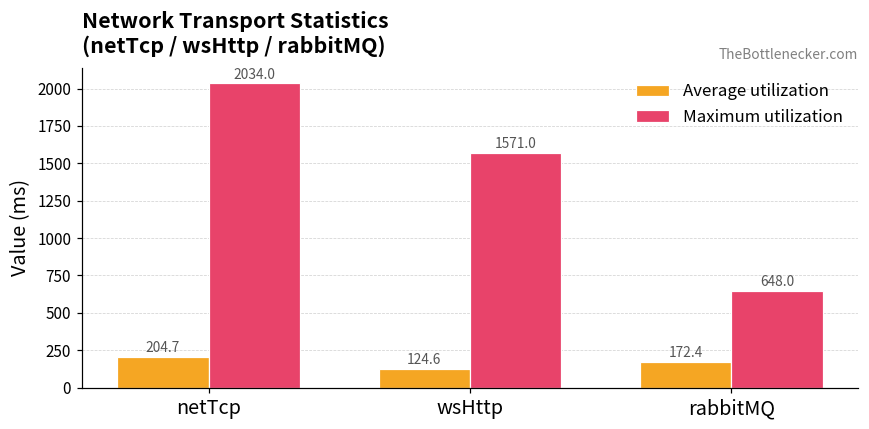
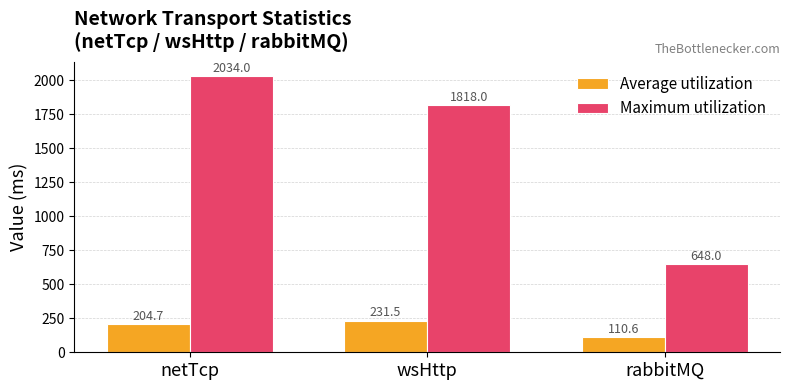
  {
    "Average utilization": {
      "netTcp": 204.7,
-     "wsHttp": 124.6,
-     "rabbitMQ": 172.4
+     "wsHttp": 231.5,
+     "rabbitMQ": 110.6
    },
    "Maximum utilization": {
      "netTcp": 2034.0,
-     "wsHttp": 1571.0,
+     "wsHttp": 1818.0,
      "rabbitMQ": 648.0
    }
  }
